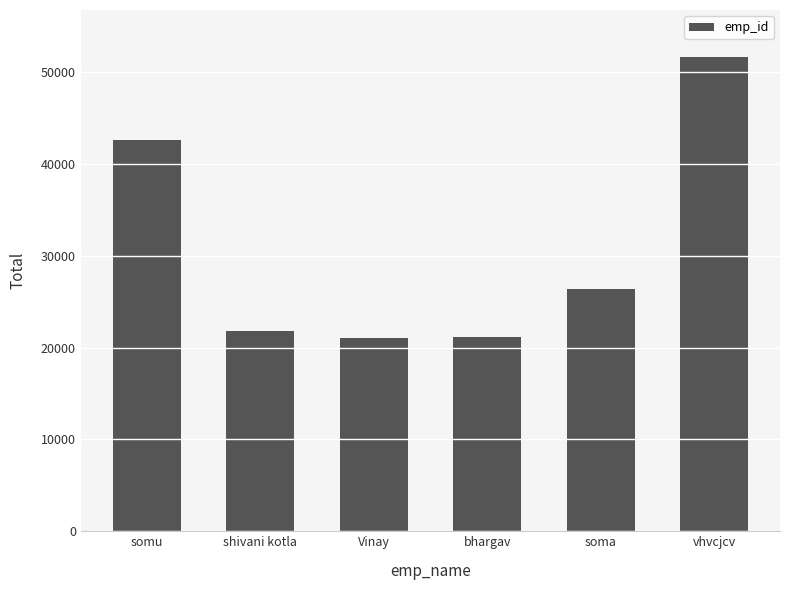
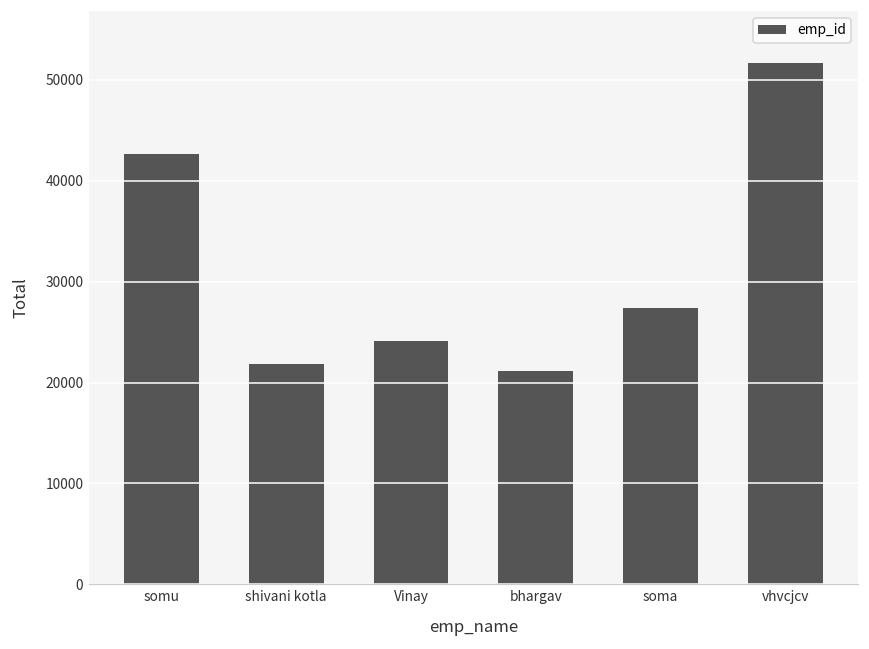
  {
    "somu": 43000,
    "shivani kotla": 22000,
-   "Vinay": 21000,
+   "Vinay": 24000,
    "bhargav": 21000,
-   "soma": 26000,
+   "soma": 27000,
    "vhvcjcv": 52000
  }
